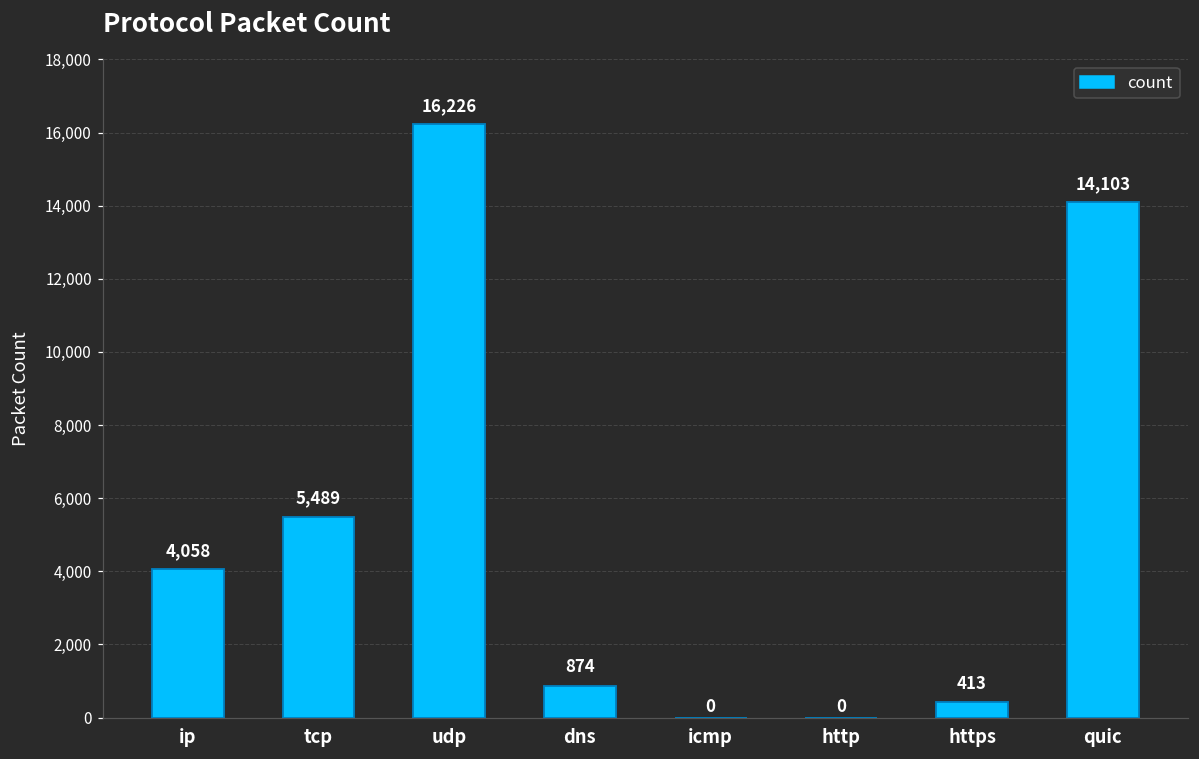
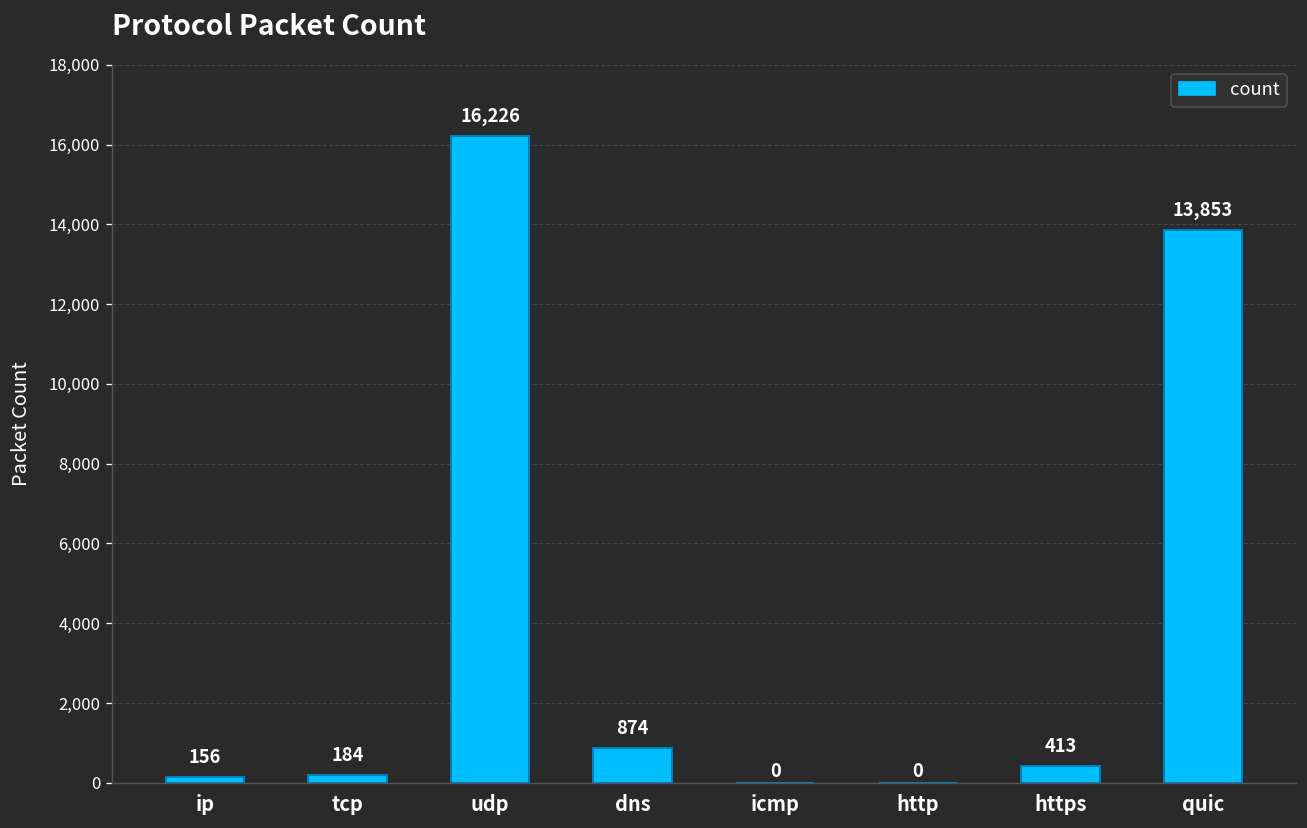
  {
-   "ip": "4,058",
-   "tcp": "5,489",
+   "ip": "156",
+   "tcp": "184",
    "udp": "16,226",
    "dns": "874",
    "icmp": "0",
    "http": "0",
    "https": "413",
-   "quic": "14,103"
+   "quic": "13,853"
  }
